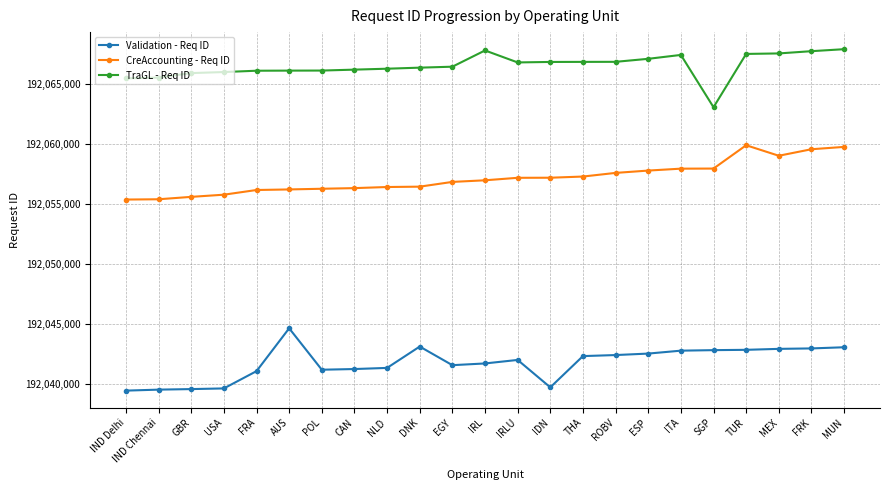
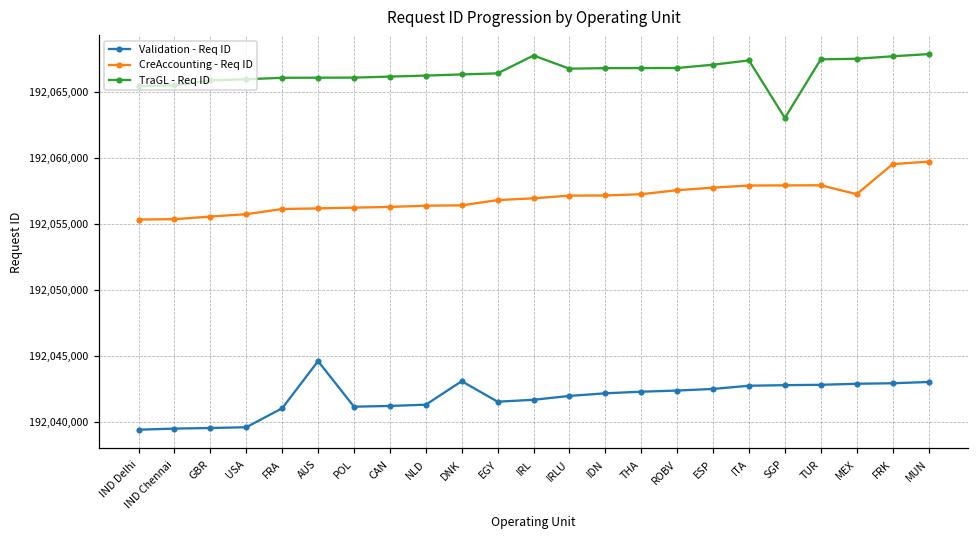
  {
    "Validation - Req ID": {
      "IND Delhi": "192,039,400",
      "IND Chennai": "192,039,500",
      "GBR": "192,039,600",
      "USA": "192,039,600",
      "FRA": "192,041,100",
      "AUS": "192,044,600",
      "POL": "192,041,200",
      "CAN": "192,041,200",
      "NLD": "192,041,300",
      "DNK": "192,043,100",
      "EGY": "192,041,600",
      "IRL": "192,041,700",
      "IRLU": "192,042,000",
-     "IDN": "192,039,700",
+     "IDN": "192,042,200",
      "THA": "192,042,300",
      "ROBV": "192,042,400",
      "ESP": "192,042,500",
      "ITA": "192,042,800",
      "SGP": "192,042,800",
      "TUR": "192,042,800",
      "MEX": "192,042,900",
      "FRK": "192,043,000",
      "MUN": "192,043,000"
    },
    "CreAccounting - Req ID": {
      "IND Delhi": "192,055,400",
      "IND Chennai": "192,055,400",
      "GBR": "192,055,600",
      "USA": "192,055,800",
      "FRA": "192,056,200",
      "AUS": "192,056,200",
      "POL": "192,056,300",
      "CAN": "192,056,300",
      "NLD": "192,056,400",
      "DNK": "192,056,400",
      "EGY": "192,056,800",
      "IRL": "192,057,000",
      "IRLU": "192,057,200",
      "IDN": "192,057,200",
      "THA": "192,057,300",
      "ROBV": "192,057,600",
      "ESP": "192,057,800",
      "ITA": "192,057,900",
      "SGP": "192,057,900",
-     "TUR": "192,059,900",
-     "MEX": "192,059,000",
+     "TUR": "192,058,000",
+     "MEX": "192,057,300",
      "FRK": "192,059,600",
      "MUN": "192,059,800"
    },
    "TraGL - Req ID": {
      "FRA": "192,066,100",
      "AUS": "192,066,100",
      "POL": "192,066,100",
      "CAN": "192,066,200",
      "NLD": "192,066,300",
      "DNK": "192,066,400",
      "EGY": "192,066,400",
      "IRL": "192,067,800",
      "IRLU": "192,066,800",
      "IDN": "192,066,800",
      "THA": "192,066,800",
      "ROBV": "192,066,800",
      "ESP": "192,067,100",
      "ITA": "192,067,400",
      "SGP": "192,063,100",
      "TUR": "192,067,500",
      "MEX": "192,067,500",
      "FRK": "192,067,700",
      "MUN": "192,067,900"
    }
  }
